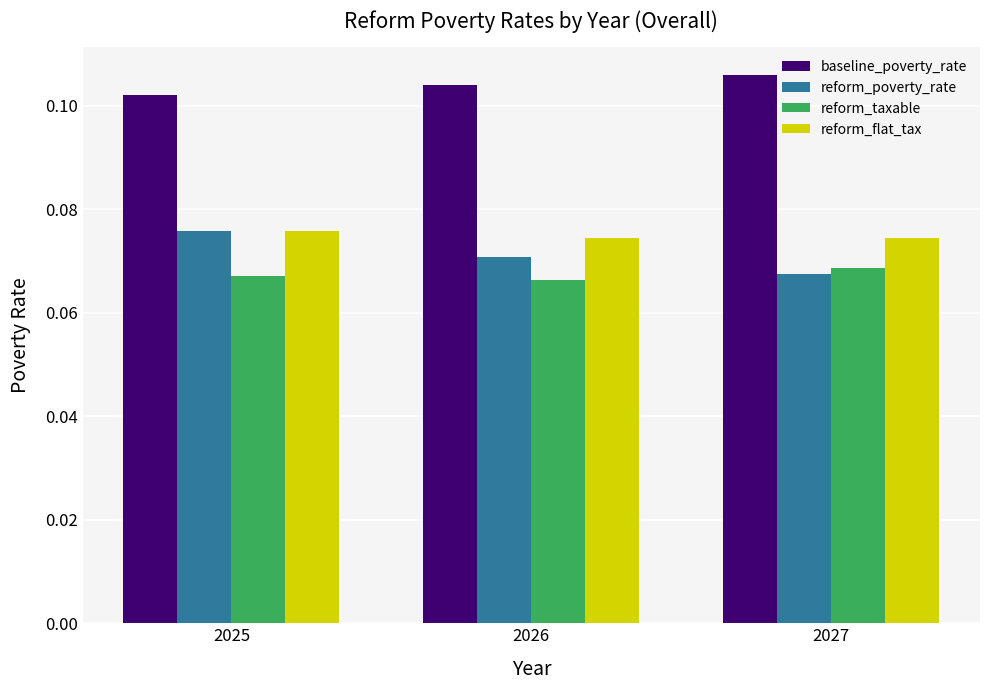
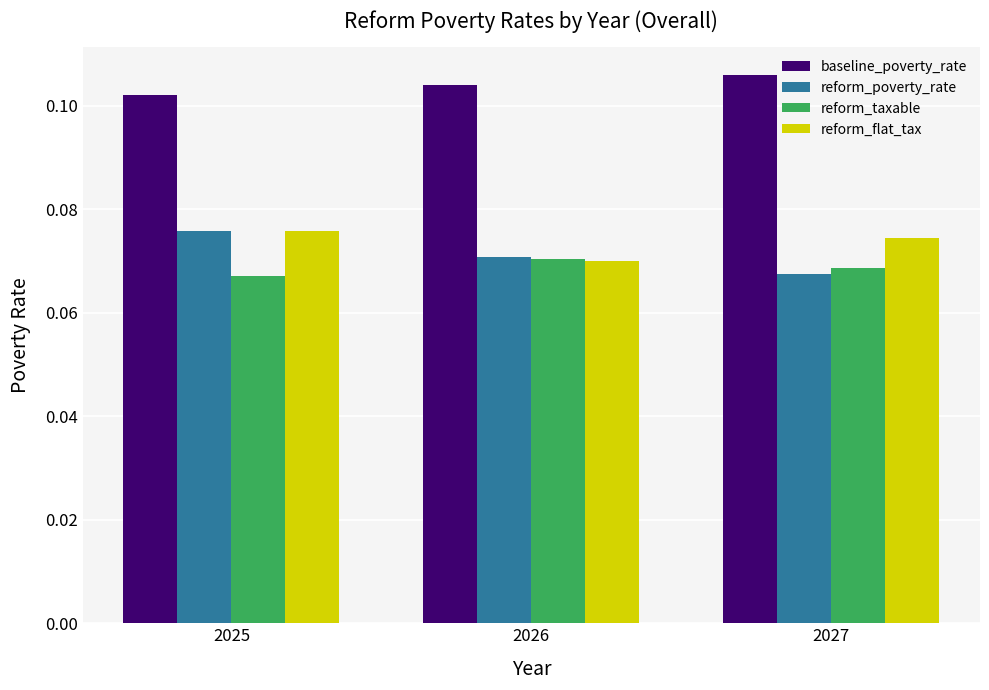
  {
    "baseline_poverty_rate": {
      "2025": 0.102,
      "2026": 0.104,
      "2027": 0.106
    },
    "reform_poverty_rate": {
      "2025": 0.076,
      "2026": 0.071,
      "2027": 0.068
    },
    "reform_taxable": {
      "2025": 0.067,
-     "2026": 0.066,
+     "2026": 0.070,
      "2027": 0.069
    },
    "reform_flat_tax": {
      "2025": 0.076,
-     "2026": 0.074,
+     "2026": 0.070,
      "2027": 0.074
    }
  }
